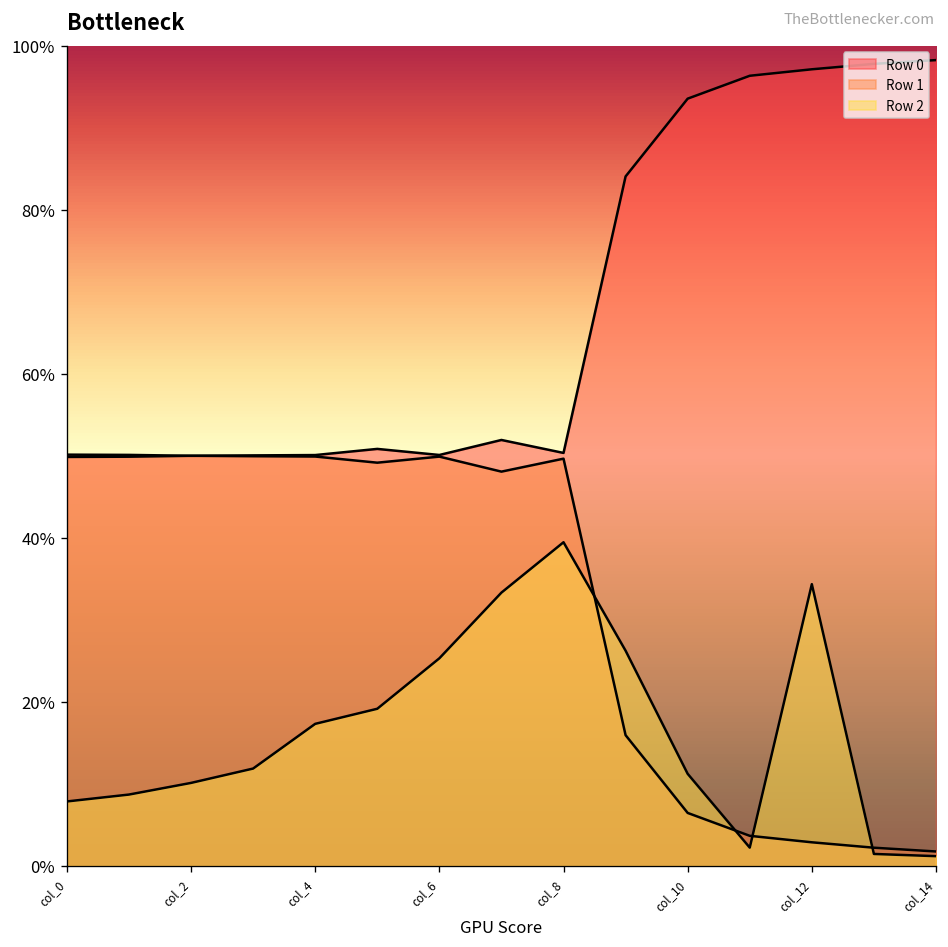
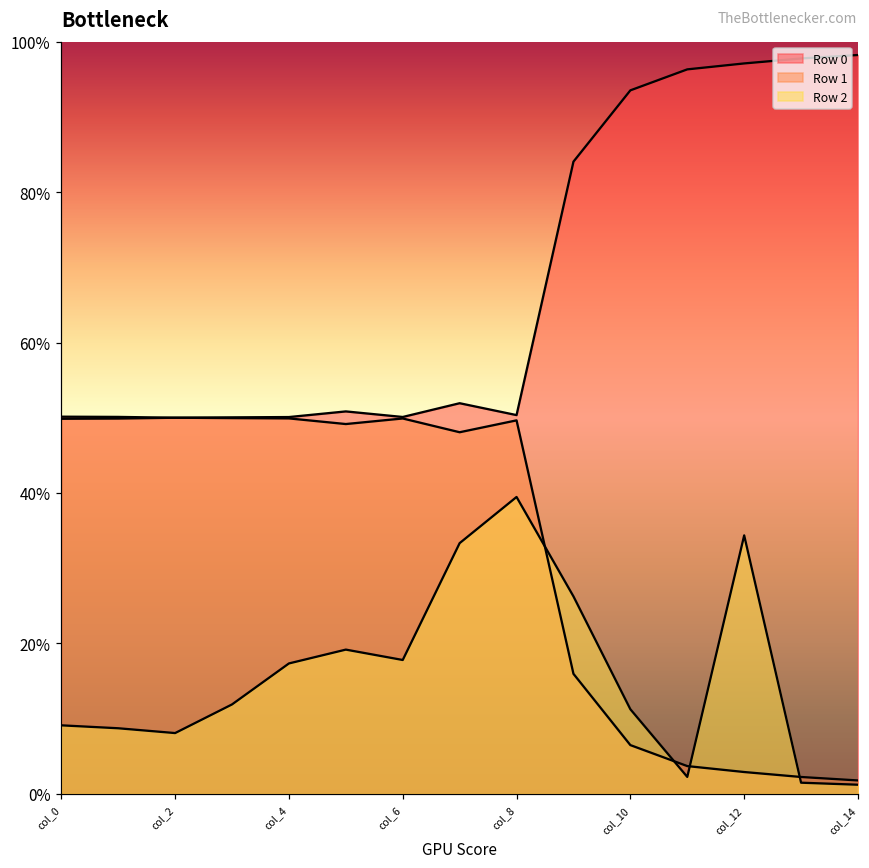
  {
    "Row 2": {
-     "col_0": "8%",
-     "col_2": "10%",
+     "col_0": "9%",
+     "col_2": "8%",
      "col_4": "17%",
-     "col_6": "25%",
+     "col_6": "18%",
      "col_8": "39%",
      "col_10": "11%",
      "col_12": "34%",
      "col_14": "1%"
    }
  }
